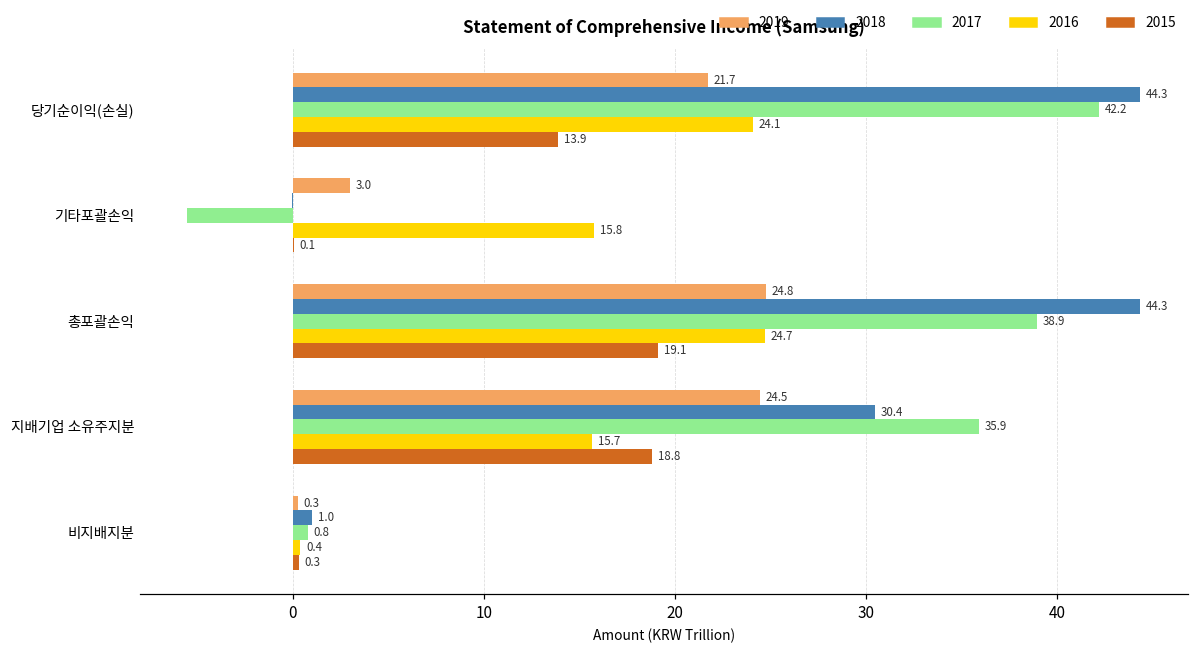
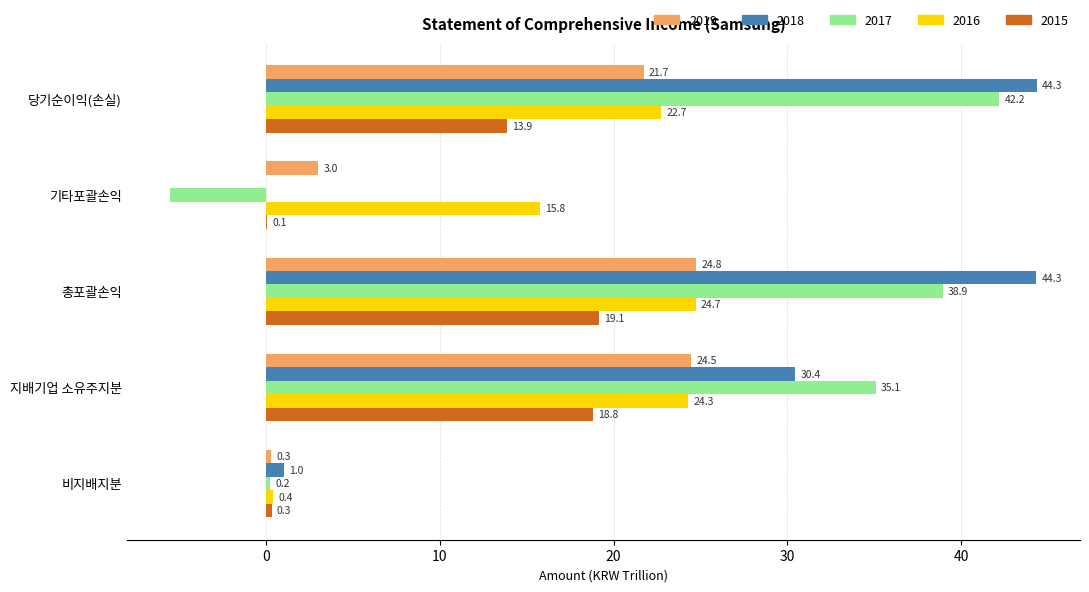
  {
    "2019": {
      "당기순이익(손실)": 21.7,
      "기타포괄손익": 3.0,
      "총포괄손익": 24.8,
      "지배기업 소유주지분": 24.5,
      "비지배지분": 0.3
    },
    "2018": {
      "당기순이익(손실)": 44.3,
      "총포괄손익": 44.3,
      "지배기업 소유주지분": 30.4,
      "비지배지분": 1.0
    },
    "2017": {
      "당기순이익(손실)": 42.2,
      "총포괄손익": 38.9,
-     "지배기업 소유주지분": 35.9,
-     "비지배지분": 0.8
+     "지배기업 소유주지분": 35.1,
+     "비지배지분": 0.2
    },
    "2016": {
-     "당기순이익(손실)": 24.1,
+     "당기순이익(손실)": 22.7,
      "기타포괄손익": 15.8,
      "총포괄손익": 24.7,
-     "지배기업 소유주지분": 15.7,
+     "지배기업 소유주지분": 24.3,
      "비지배지분": 0.4
    },
    "2015": {
      "당기순이익(손실)": 13.9,
      "기타포괄손익": 0.1,
      "총포괄손익": 19.1,
      "지배기업 소유주지분": 18.8,
      "비지배지분": 0.3
    }
  }
